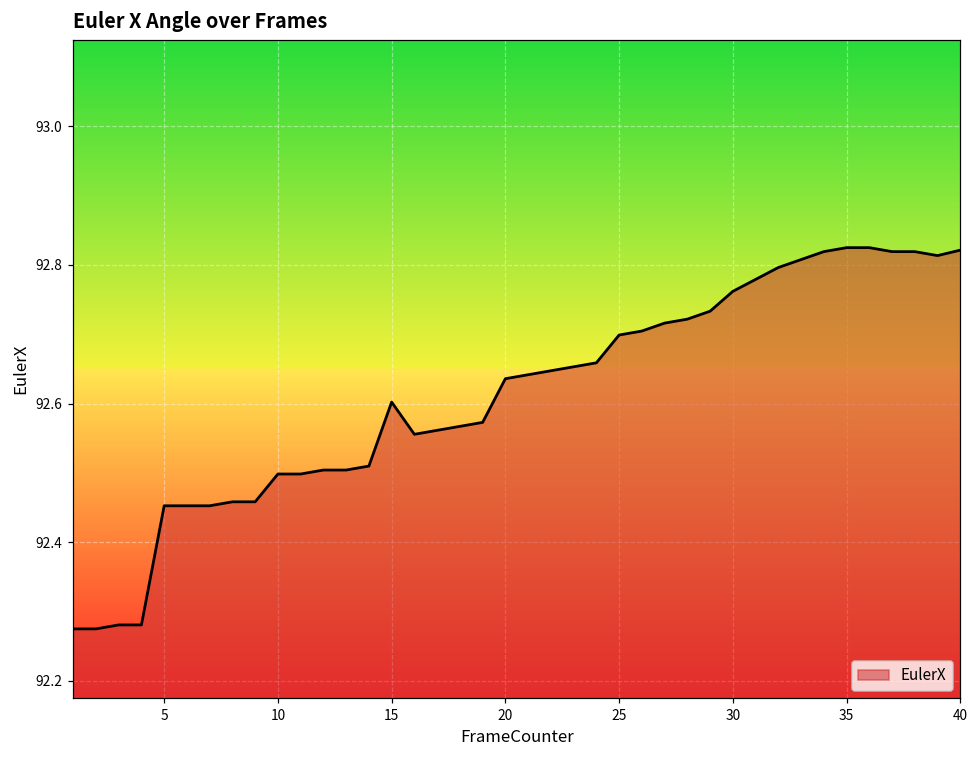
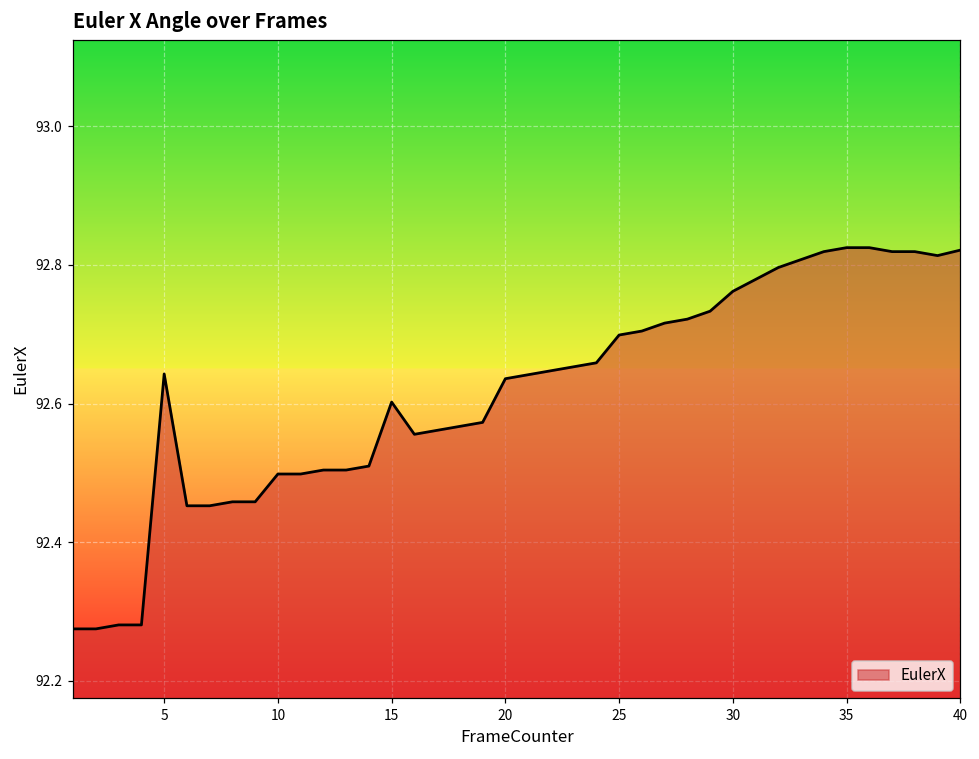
  {
-   "5": 92.45,
+   "5": 92.64,
    "10": 92.50,
    "15": 92.60,
    "20": 92.64,
    "25": 92.70,
    "30": 92.76,
    "35": 92.82,
    "40": 92.82
  }
